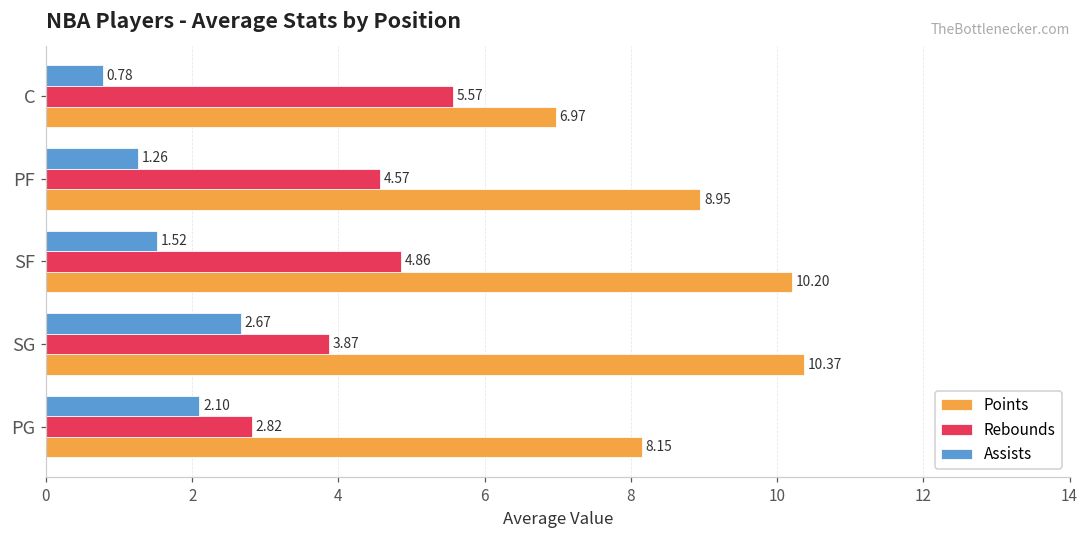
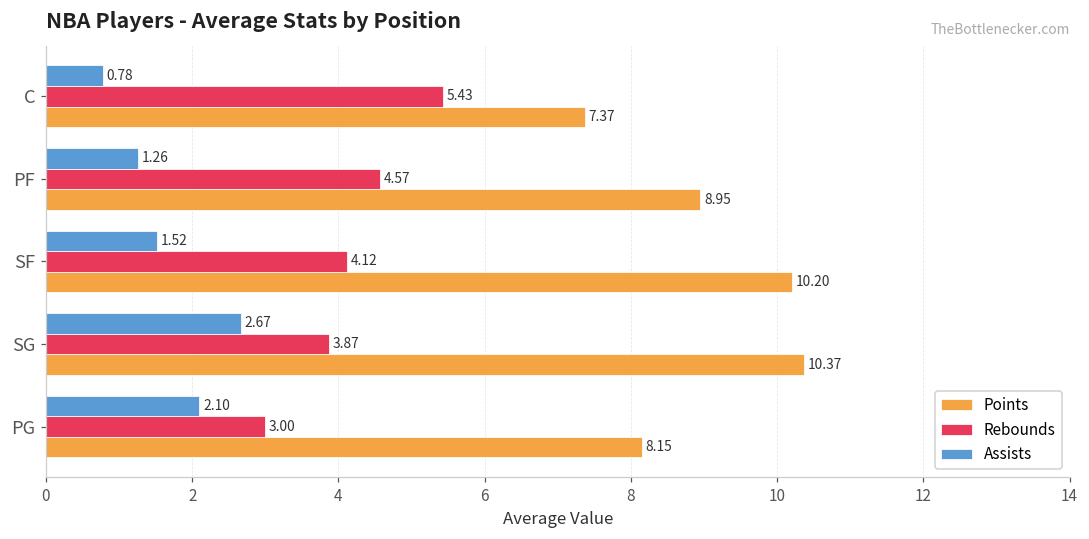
  {
    "Points": {
-     "C": 6.97,
+     "C": 7.37,
      "PF": 8.95,
      "SF": 10.20,
      "SG": 10.37,
      "PG": 8.15
    },
    "Rebounds": {
-     "C": 5.57,
+     "C": 5.43,
      "PF": 4.57,
-     "SF": 4.86,
+     "SF": 4.12,
      "SG": 3.87,
-     "PG": 2.82
+     "PG": 3.00
    },
    "Assists": {
      "C": 0.78,
      "PF": 1.26,
      "SF": 1.52,
      "SG": 2.67,
      "PG": 2.10
    }
  }
